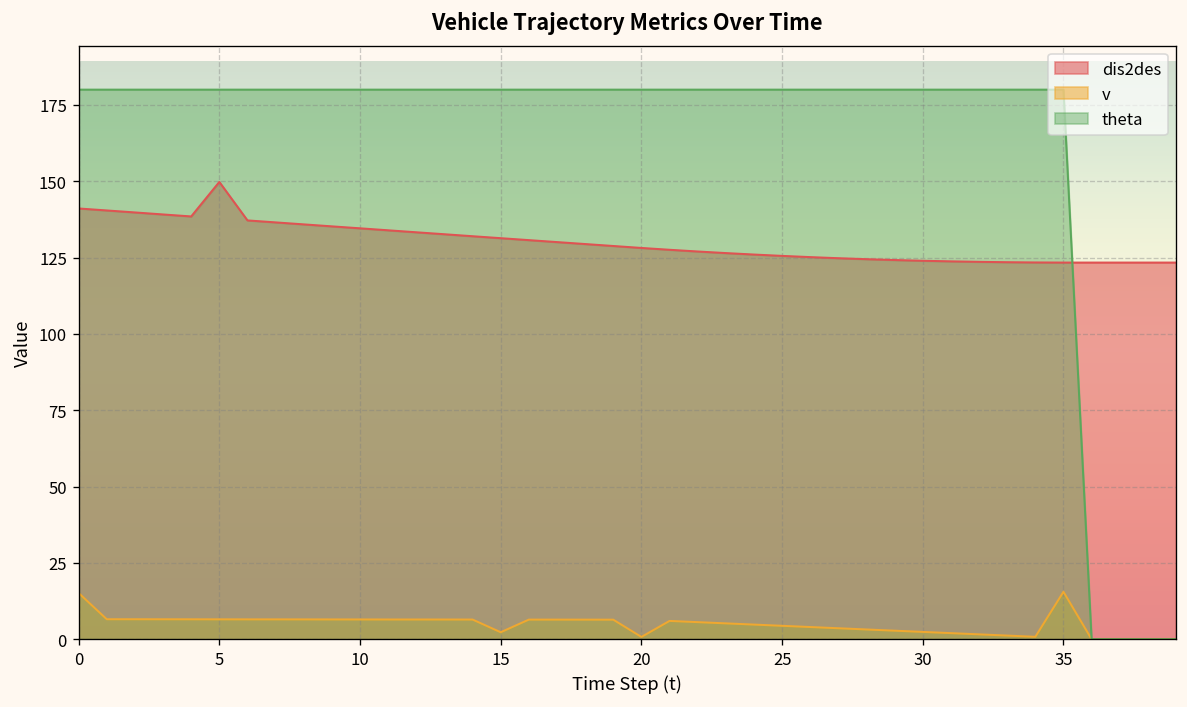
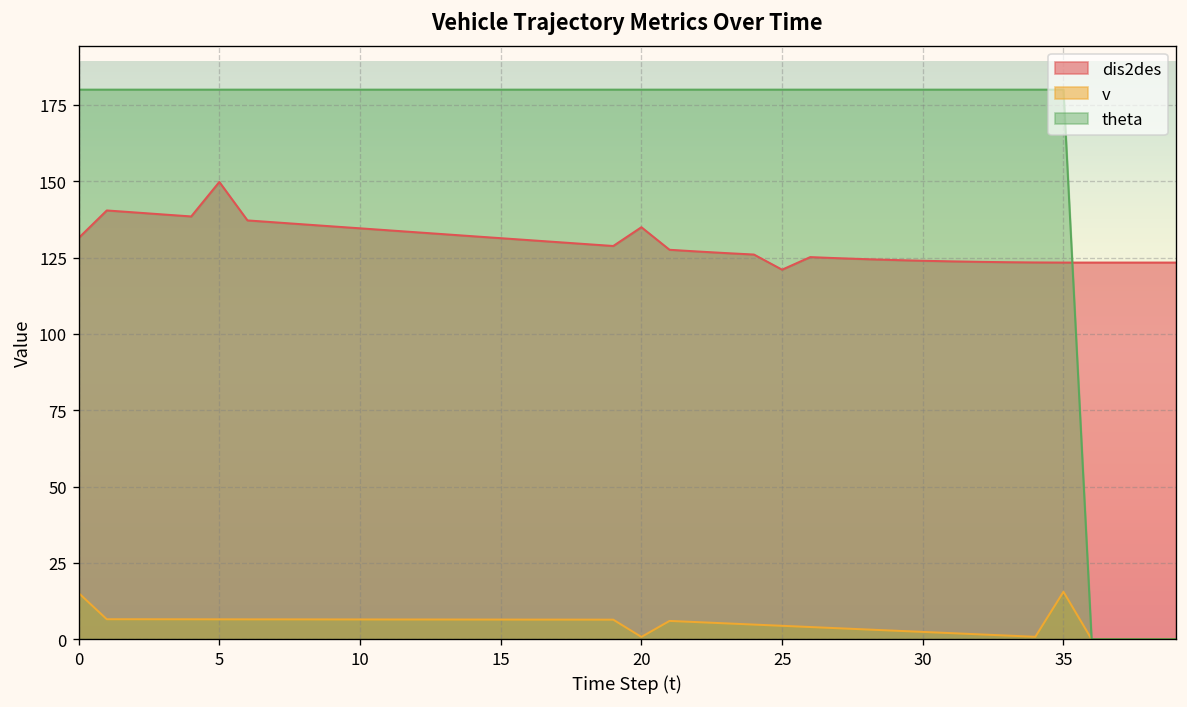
  {
    "dis2des": {
-     "0": 141,
+     "0": 131,
      "5": 150,
      "10": 135,
      "15": 131,
-     "20": 128,
-     "25": 126,
+     "20": 135,
+     "25": 121,
      "30": 124,
      "35": 123
    },
    "v": {
      "0": 15,
      "5": 7,
      "10": 6,
-     "15": 2,
+     "15": 6,
      "20": 1,
      "25": 4,
      "30": 2,
      "35": 16
    },
    "theta": {
      "0": 180,
      "5": 180,
      "10": 180,
      "15": 180,
      "20": 180,
      "25": 180,
      "30": 180
    }
  }
